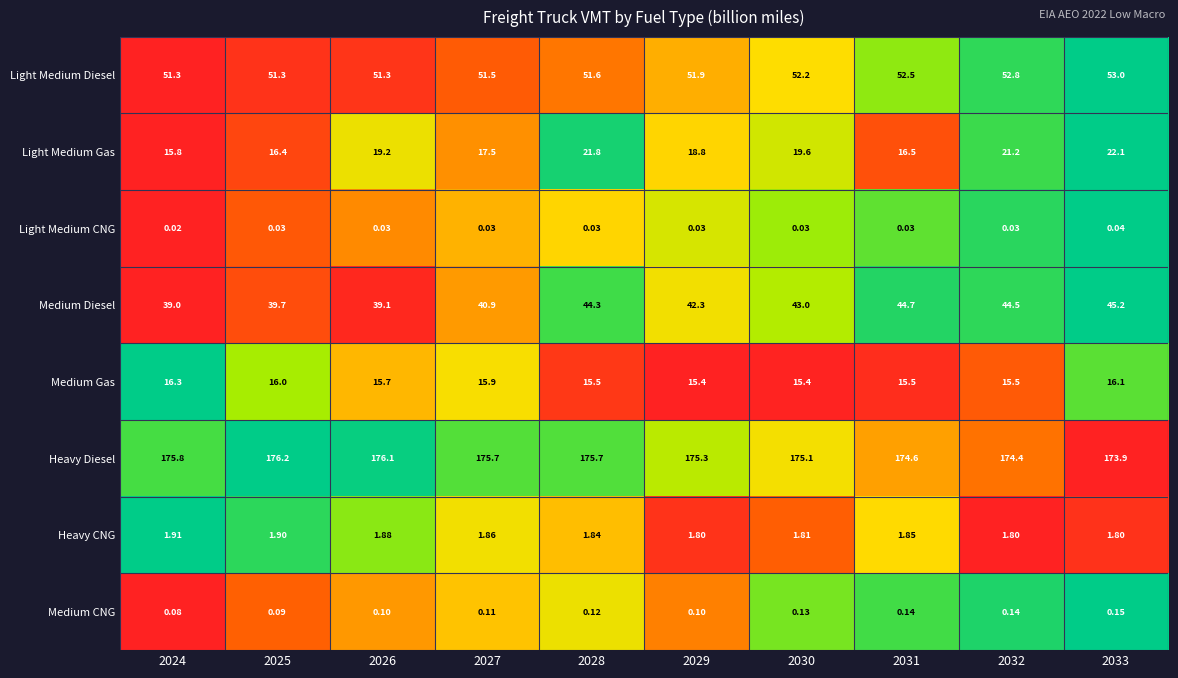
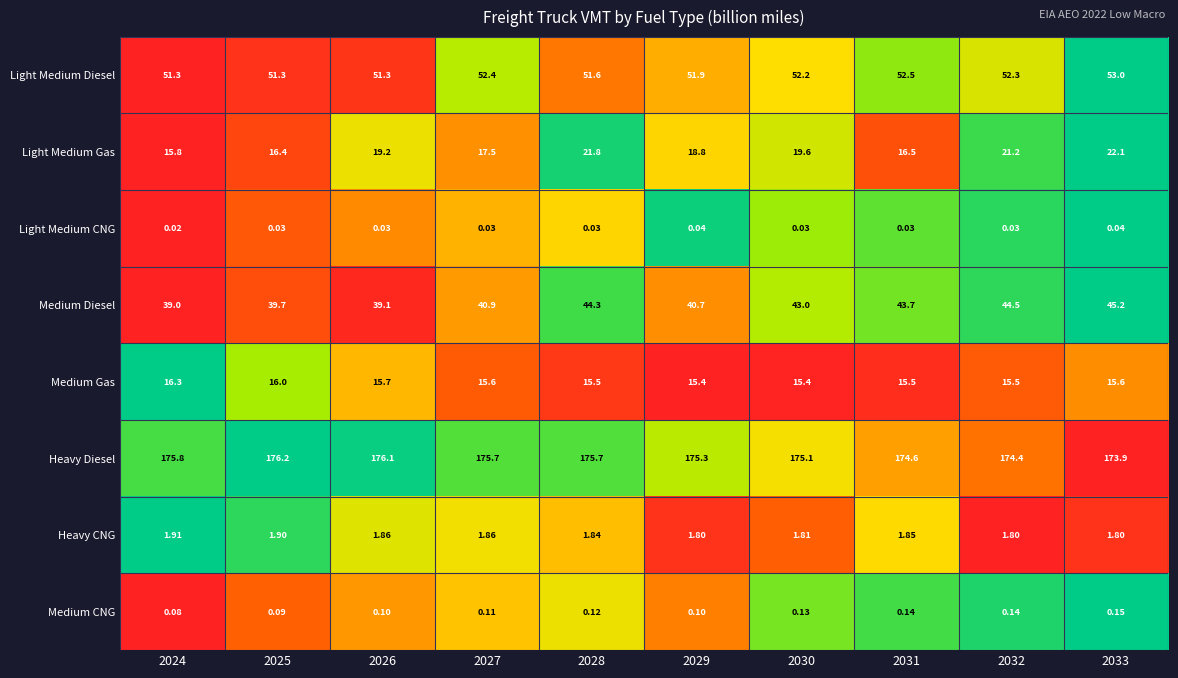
  {
    "Light Medium Diesel": {
      "2024": 51.3,
      "2025": 51.3,
      "2026": 51.3,
-     "2027": 51.5,
+     "2027": 52.4,
      "2028": 51.6,
      "2029": 51.9,
      "2030": 52.2,
      "2031": 52.5,
-     "2032": 52.8,
+     "2032": 52.3,
      "2033": 53.0
    },
    "Light Medium Gas": {
      "2024": 15.8,
      "2025": 16.4,
      "2026": 19.2,
      "2027": 17.5,
      "2028": 21.8,
      "2029": 18.8,
      "2030": 19.6,
      "2031": 16.5,
      "2032": 21.2,
      "2033": 22.1
    },
    "Light Medium CNG": {
      "2024": 0.02,
      "2025": 0.03,
      "2026": 0.03,
      "2027": 0.03,
      "2028": 0.03,
-     "2029": 0.03,
+     "2029": 0.04,
      "2030": 0.03,
      "2031": 0.03,
      "2032": 0.03,
      "2033": 0.04
    },
    "Medium Diesel": {
      "2024": 39.0,
      "2025": 39.7,
      "2026": 39.1,
      "2027": 40.9,
      "2028": 44.3,
-     "2029": 42.3,
+     "2029": 40.7,
      "2030": 43.0,
-     "2031": 44.7,
+     "2031": 43.7,
      "2032": 44.5,
      "2033": 45.2
    },
    "Medium Gas": {
      "2024": 16.3,
      "2025": 16.0,
      "2026": 15.7,
-     "2027": 15.9,
+     "2027": 15.6,
      "2028": 15.5,
      "2029": 15.4,
      "2030": 15.4,
      "2031": 15.5,
      "2032": 15.5,
-     "2033": 16.1
+     "2033": 15.6
    },
    "Heavy Diesel": {
      "2024": 175.8,
      "2025": 176.2,
      "2026": 176.1,
      "2027": 175.7,
      "2028": 175.7,
      "2029": 175.3,
      "2030": 175.1,
      "2031": 174.6,
      "2032": 174.4,
      "2033": 173.9
    },
    "Heavy CNG": {
      "2024": 1.91,
      "2025": 1.90,
-     "2026": 1.88,
+     "2026": 1.86,
      "2027": 1.86,
      "2028": 1.84,
      "2029": 1.80,
      "2030": 1.81,
      "2031": 1.85,
      "2032": 1.80,
      "2033": 1.80
    },
    "Medium CNG": {
      "2024": 0.08,
      "2025": 0.09,
      "2026": 0.10,
      "2027": 0.11,
      "2028": 0.12,
      "2029": 0.10,
      "2030": 0.13,
      "2031": 0.14,
      "2032": 0.14,
      "2033": 0.15
    }
  }
